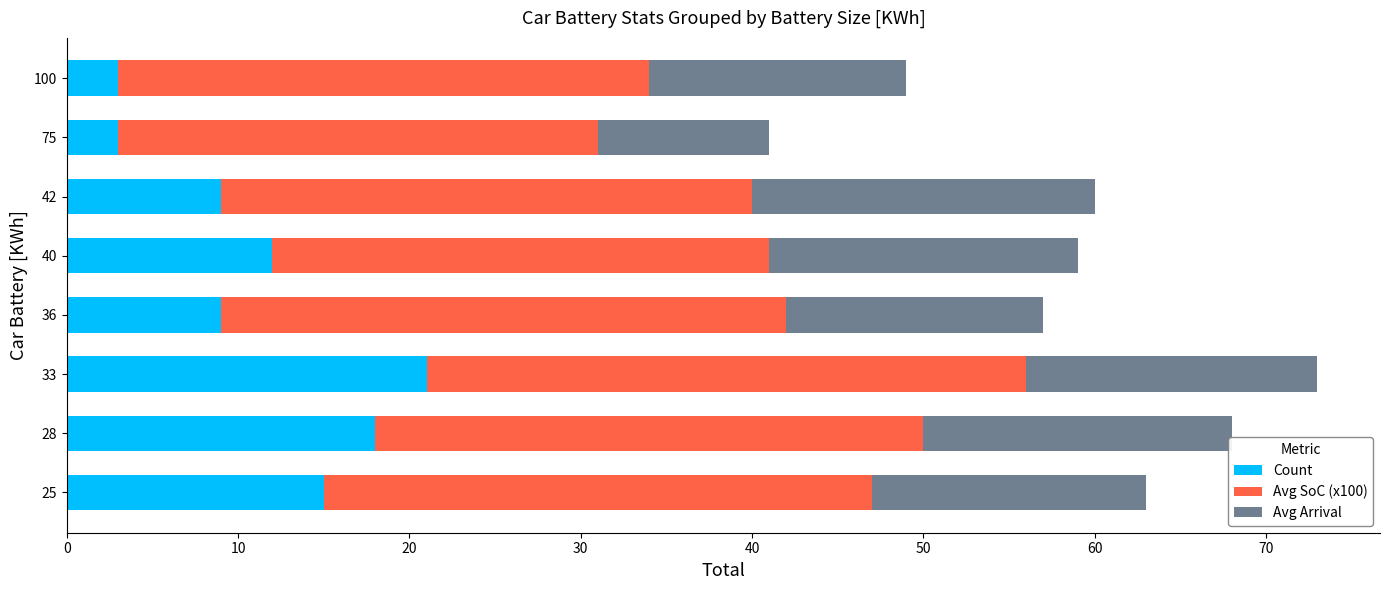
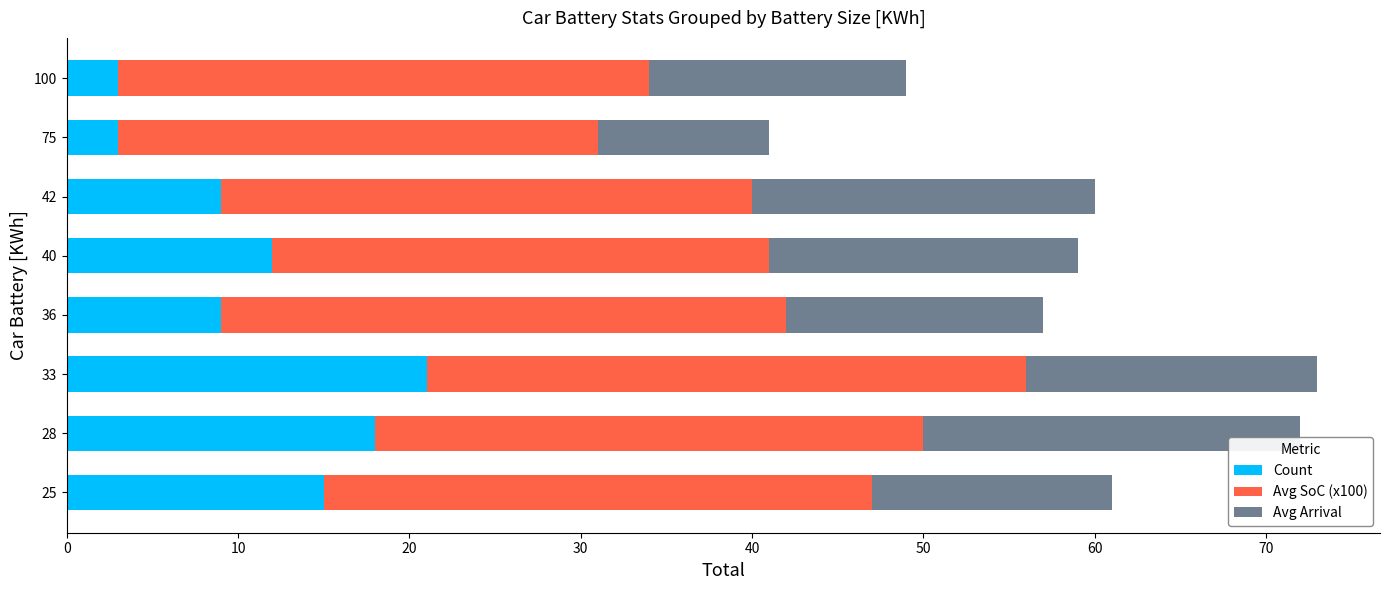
  {
    "Count": {
      "100": 3,
      "75": 3,
      "42": 9,
      "40": 12,
      "36": 9,
      "33": 21,
      "28": 18,
      "25": 15
    },
    "Avg SoC (x100)": {
      "100": 31,
      "75": 28,
      "42": 31,
      "40": 29,
      "36": 33,
      "33": 35,
      "28": 32,
      "25": 32
    },
    "Avg Arrival": {
      "100": 15,
      "75": 10,
      "42": 20,
      "40": 18,
      "36": 15,
      "33": 17,
-     "28": 18,
-     "25": 16
+     "28": 22,
+     "25": 14
    }
  }
